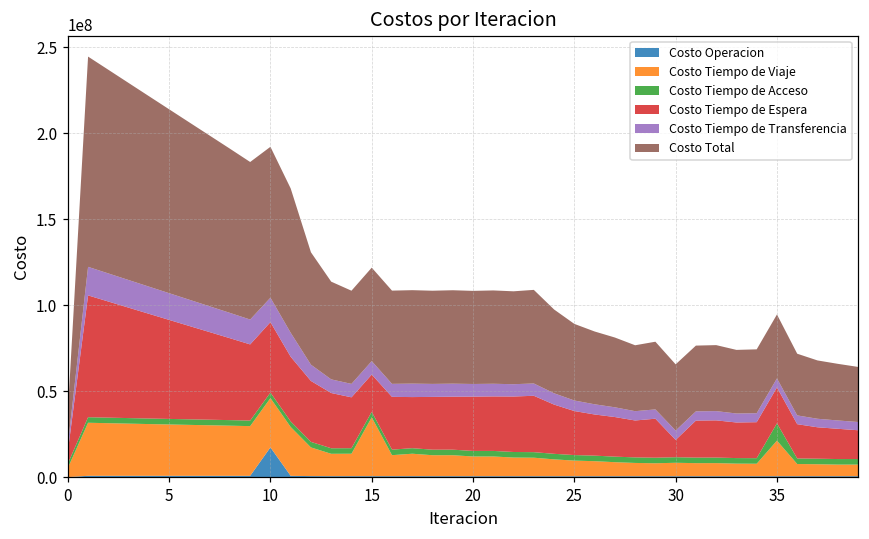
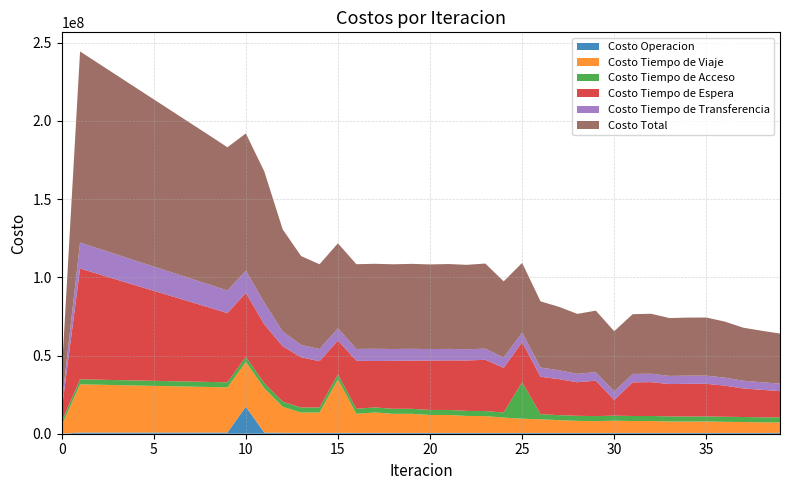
  {
    "Costo Operacion": {
      "0": 0,
      "10": 17000000
    },
    "Costo Tiempo de Viaje": {
      "0": 5000000,
      "5": 30000000,
      "10": 29000000,
      "15": 34000000,
      "20": 11000000,
      "25": 9000000,
      "30": 8000000,
-     "35": 21000000
+     "35": 7000000
    },
    "Costo Tiempo de Acceso": {
      "0": 3000000,
      "5": 3000000,
      "10": 3000000,
      "15": 3000000,
      "20": 3000000,
-     "25": 3000000,
+     "25": 23000000,
      "30": 3000000,
-     "35": 10000000
+     "35": 3000000
    },
    "Costo Tiempo de Espera": {
      "0": 7000000,
      "5": 58000000,
      "10": 41000000,
      "15": 22000000,
      "20": 32000000,
      "25": 26000000,
      "30": 10000000,
      "35": 21000000
    },
    "Costo Tiempo de Transferencia": {
      "0": 4000000,
      "5": 16000000,
      "10": 14000000,
      "15": 8000000,
      "20": 7000000,
      "25": 6000000,
      "30": 5000000,
      "35": 5000000
    },
    "Costo Total": {
      "0": 19000000,
      "5": 107000000,
      "10": 88000000,
      "15": 54000000,
      "20": 54000000,
      "25": 45000000,
      "30": 38000000,
      "35": 37000000
    }
  }
